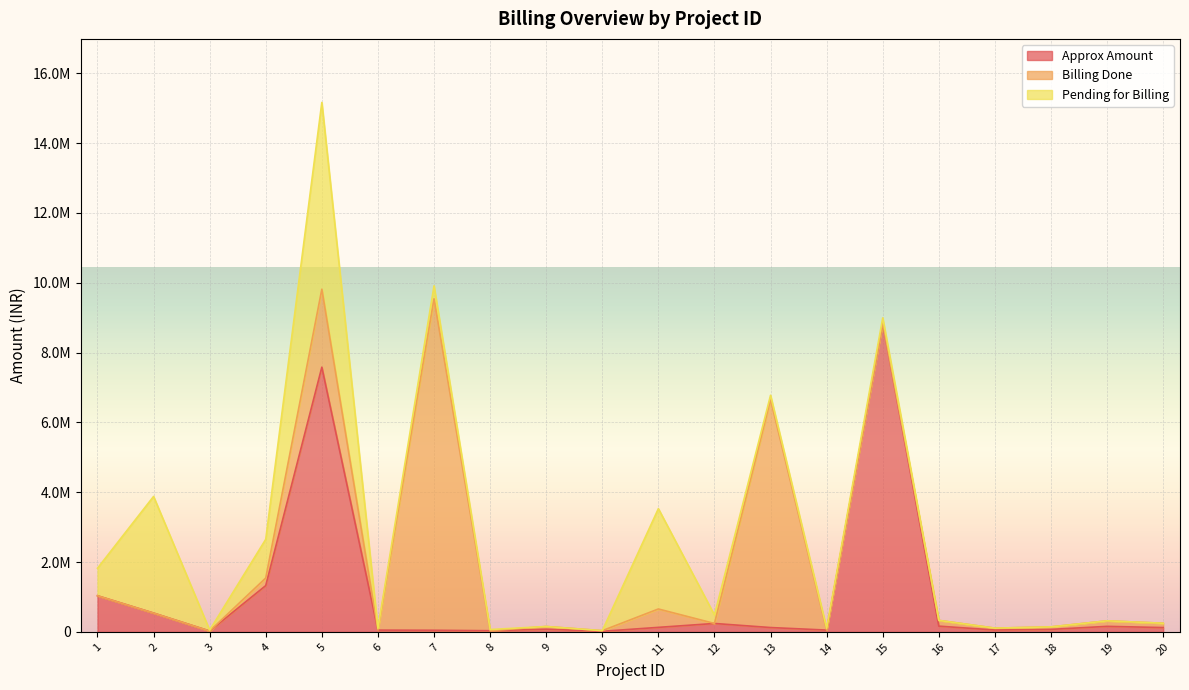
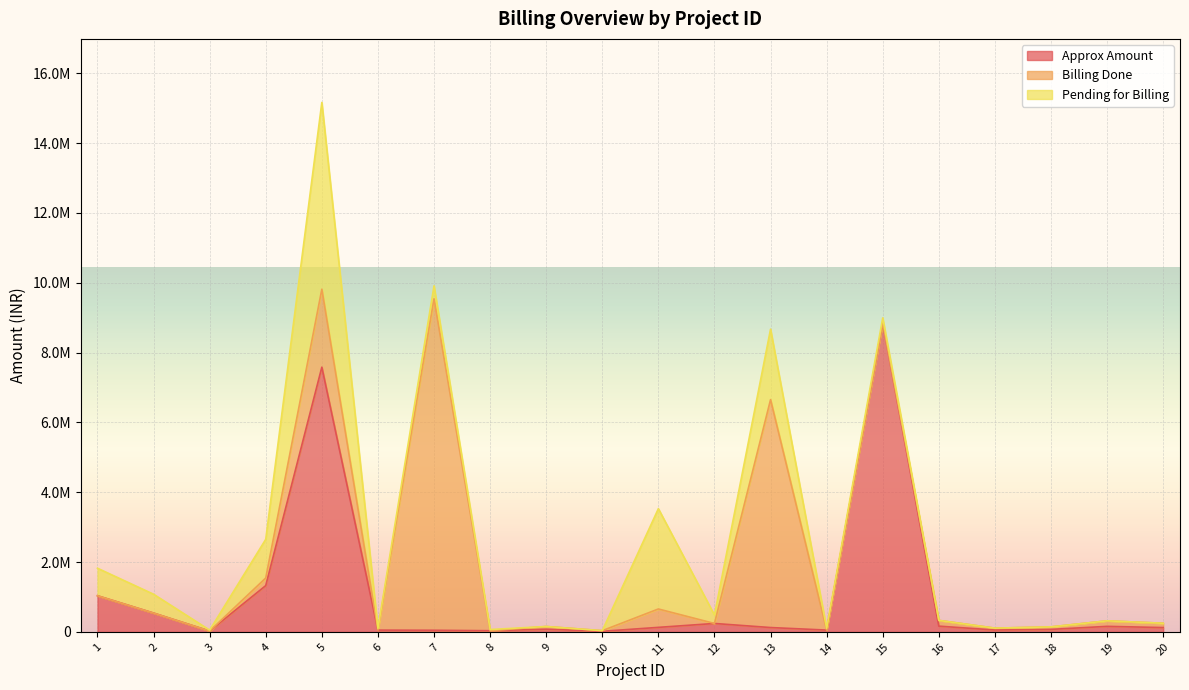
  {
    "Approx Amount": {
      "4": 1300000,
      "5": 7600000,
      "7": 0,
      "9": 100000,
      "11": 100000,
      "13": 100000,
      "16": 200000,
      "19": 200000,
      "20": 100000
    },
    "Billing Done": {
      "4": 200000,
      "5": 2200000,
      "7": 9500000,
      "11": 500000,
      "13": 6500000
    },
    "Pending for Billing": {
      "1": 800000,
-     "2": 3300000,
+     "2": 500000,
      "4": 1100000,
      "5": 5400000,
      "7": 400000,
      "11": 2900000,
      "12": 200000,
-     "13": 100000,
+     "13": 2000000,
      "15": 100000
    }
  }
